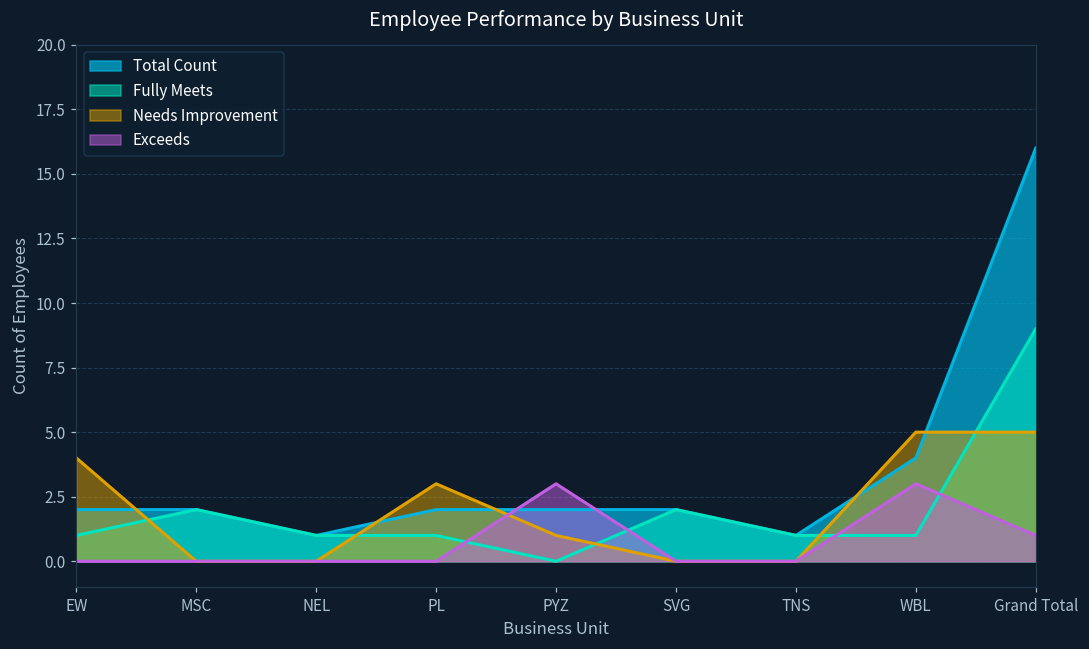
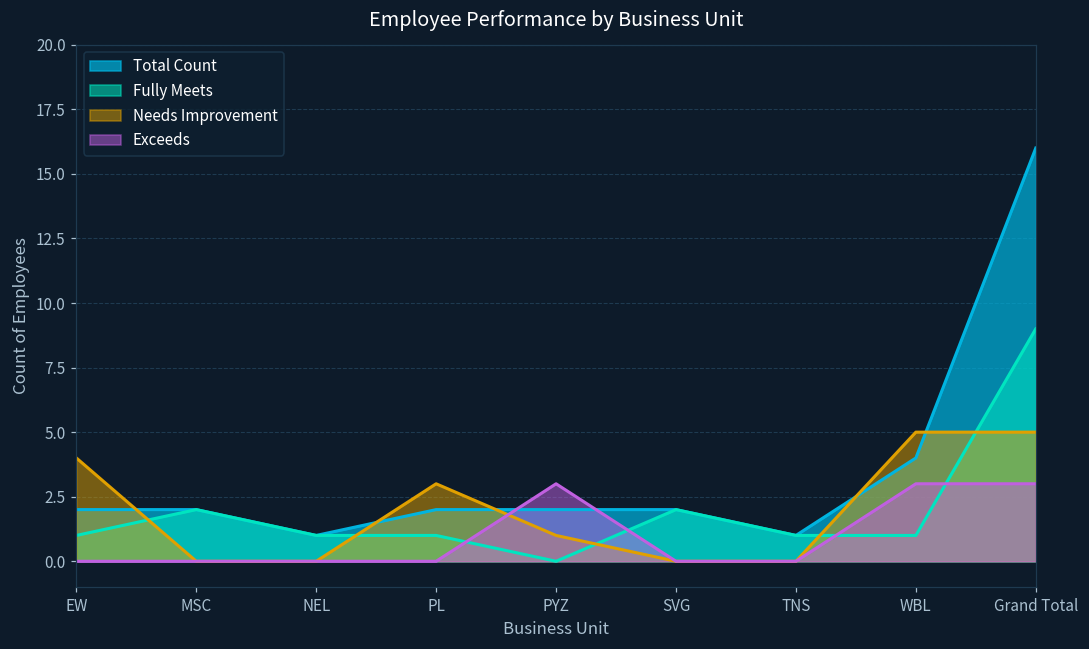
  {
    "Needs Improvement": {
      "EW": 4,
      "PL": 3,
      "PYZ": 1,
      "WBL": 5,
      "Grand Total": 5
    },
    "Exceeds": {
      "EW": 0,
      "PL": 0,
      "PYZ": 3,
      "WBL": 3,
-     "Grand Total": 1
+     "Grand Total": 3
    }
  }
